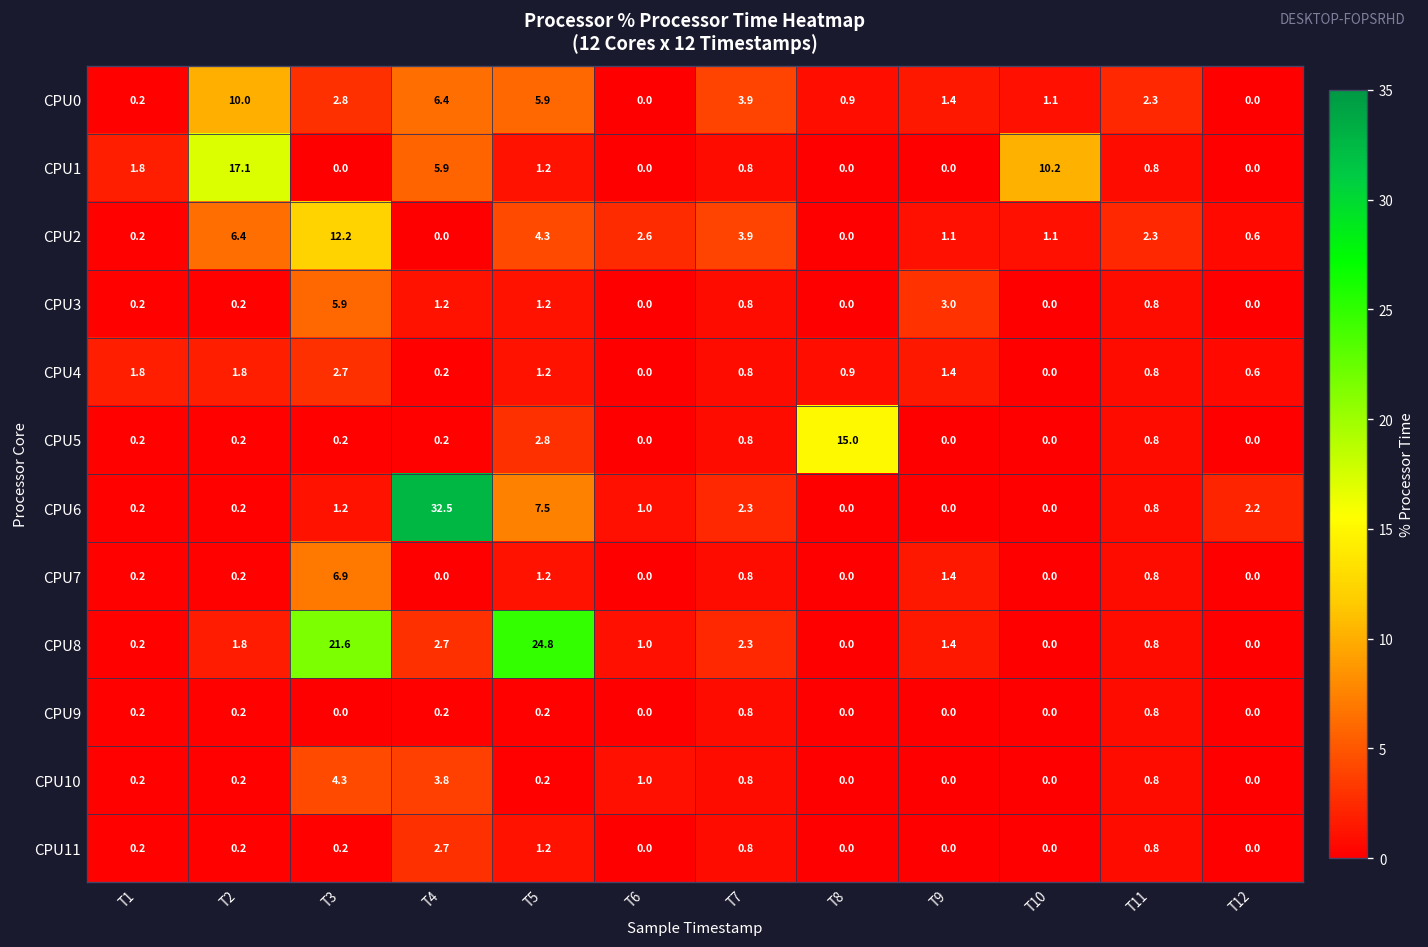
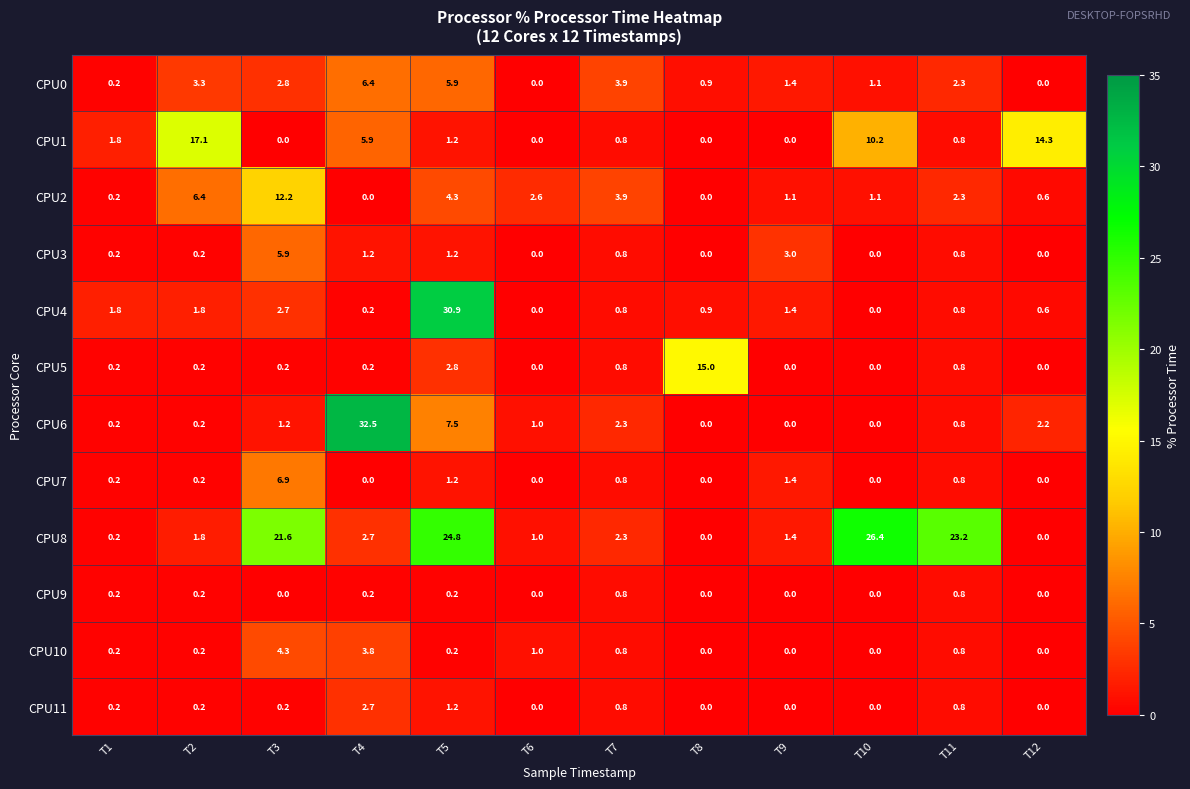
  {
    "CPU0": {
      "T1": 0.2,
-     "T2": 10.0,
+     "T2": 3.3,
      "T3": 2.8,
      "T4": 6.4,
      "T5": 5.9,
      "T6": 0.0,
      "T7": 3.9,
      "T8": 0.9,
      "T9": 1.4,
      "T10": 1.1,
      "T11": 2.3,
      "T12": 0.0
    },
    "CPU1": {
      "T1": 1.8,
      "T2": 17.1,
      "T3": 0.0,
      "T4": 5.9,
      "T5": 1.2,
      "T6": 0.0,
      "T7": 0.8,
      "T8": 0.0,
      "T9": 0.0,
      "T10": 10.2,
      "T11": 0.8,
-     "T12": 0.0
+     "T12": 14.3
    },
    "CPU2": {
      "T1": 0.2,
      "T2": 6.4,
      "T3": 12.2,
      "T4": 0.0,
      "T5": 4.3,
      "T6": 2.6,
      "T7": 3.9,
      "T8": 0.0,
      "T9": 1.1,
      "T10": 1.1,
      "T11": 2.3,
      "T12": 0.6
    },
    "CPU3": {
      "T1": 0.2,
      "T2": 0.2,
      "T3": 5.9,
      "T4": 1.2,
      "T5": 1.2,
      "T6": 0.0,
      "T7": 0.8,
      "T8": 0.0,
      "T9": 3.0,
      "T10": 0.0,
      "T11": 0.8,
      "T12": 0.0
    },
    "CPU4": {
      "T1": 1.8,
      "T2": 1.8,
      "T3": 2.7,
      "T4": 0.2,
-     "T5": 1.2,
+     "T5": 30.9,
      "T6": 0.0,
      "T7": 0.8,
      "T8": 0.9,
      "T9": 1.4,
      "T10": 0.0,
      "T11": 0.8,
      "T12": 0.6
    },
    "CPU5": {
      "T1": 0.2,
      "T2": 0.2,
      "T3": 0.2,
      "T4": 0.2,
      "T5": 2.8,
      "T6": 0.0,
      "T7": 0.8,
      "T8": 15.0,
      "T9": 0.0,
      "T10": 0.0,
      "T11": 0.8,
      "T12": 0.0
    },
    "CPU6": {
      "T1": 0.2,
      "T2": 0.2,
      "T3": 1.2,
      "T4": 32.5,
      "T5": 7.5,
      "T6": 1.0,
      "T7": 2.3,
      "T8": 0.0,
      "T9": 0.0,
      "T10": 0.0,
      "T11": 0.8,
      "T12": 2.2
    },
    "CPU7": {
      "T1": 0.2,
      "T2": 0.2,
      "T3": 6.9,
      "T4": 0.0,
      "T5": 1.2,
      "T6": 0.0,
      "T7": 0.8,
      "T8": 0.0,
      "T9": 1.4,
      "T10": 0.0,
      "T11": 0.8,
      "T12": 0.0
    },
    "CPU8": {
      "T1": 0.2,
      "T2": 1.8,
      "T3": 21.6,
      "T4": 2.7,
      "T5": 24.8,
      "T6": 1.0,
      "T7": 2.3,
      "T8": 0.0,
      "T9": 1.4,
-     "T10": 0.0,
-     "T11": 0.8,
+     "T10": 26.4,
+     "T11": 23.2,
      "T12": 0.0
    },
    "CPU9": {
      "T1": 0.2,
      "T2": 0.2,
      "T3": 0.0,
      "T4": 0.2,
      "T5": 0.2,
      "T6": 0.0,
      "T7": 0.8,
      "T8": 0.0,
      "T9": 0.0,
      "T10": 0.0,
      "T11": 0.8,
      "T12": 0.0
    },
    "CPU10": {
      "T1": 0.2,
      "T2": 0.2,
      "T3": 4.3,
      "T4": 3.8,
      "T5": 0.2,
      "T6": 1.0,
      "T7": 0.8,
      "T8": 0.0,
      "T9": 0.0,
      "T10": 0.0,
      "T11": 0.8,
      "T12": 0.0
    },
    "CPU11": {
      "T1": 0.2,
      "T2": 0.2,
      "T3": 0.2,
      "T4": 2.7,
      "T5": 1.2,
      "T6": 0.0,
      "T7": 0.8,
      "T8": 0.0,
      "T9": 0.0,
      "T10": 0.0,
      "T11": 0.8,
      "T12": 0.0
    }
  }
